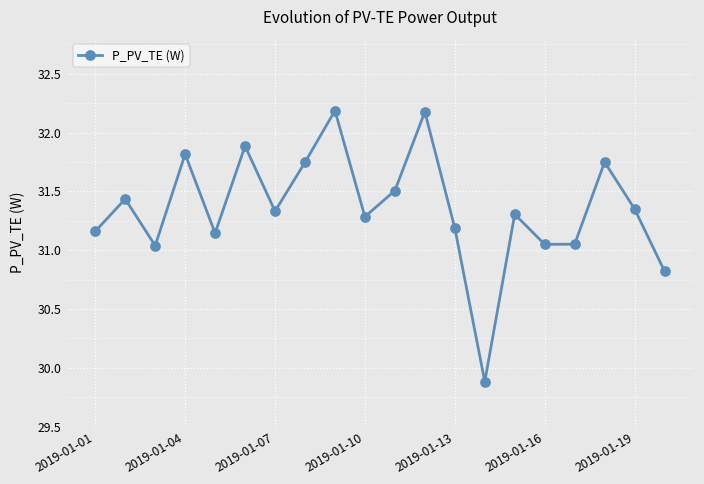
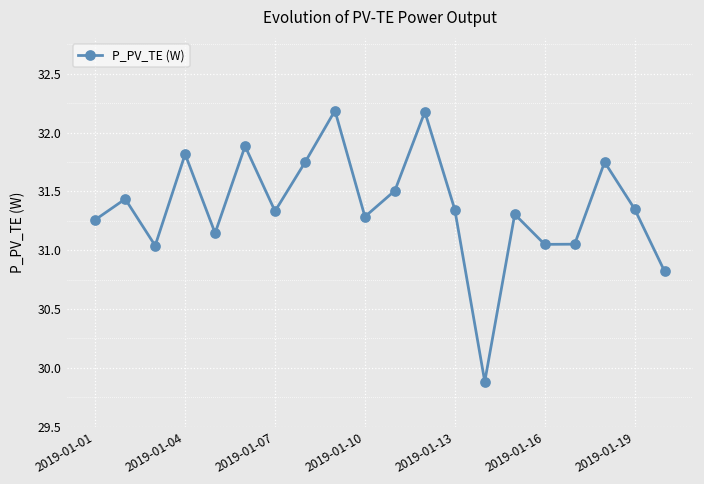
  {
-   "2019-01-01": 31.16,
+   "2019-01-01": 31.26,
    "2019-01-04": 31.82,
    "2019-01-07": 31.33,
    "2019-01-10": 31.28,
-   "2019-01-13": 31.19,
+   "2019-01-13": 31.34,
    "2019-01-16": 31.05,
    "2019-01-19": 31.35
  }
